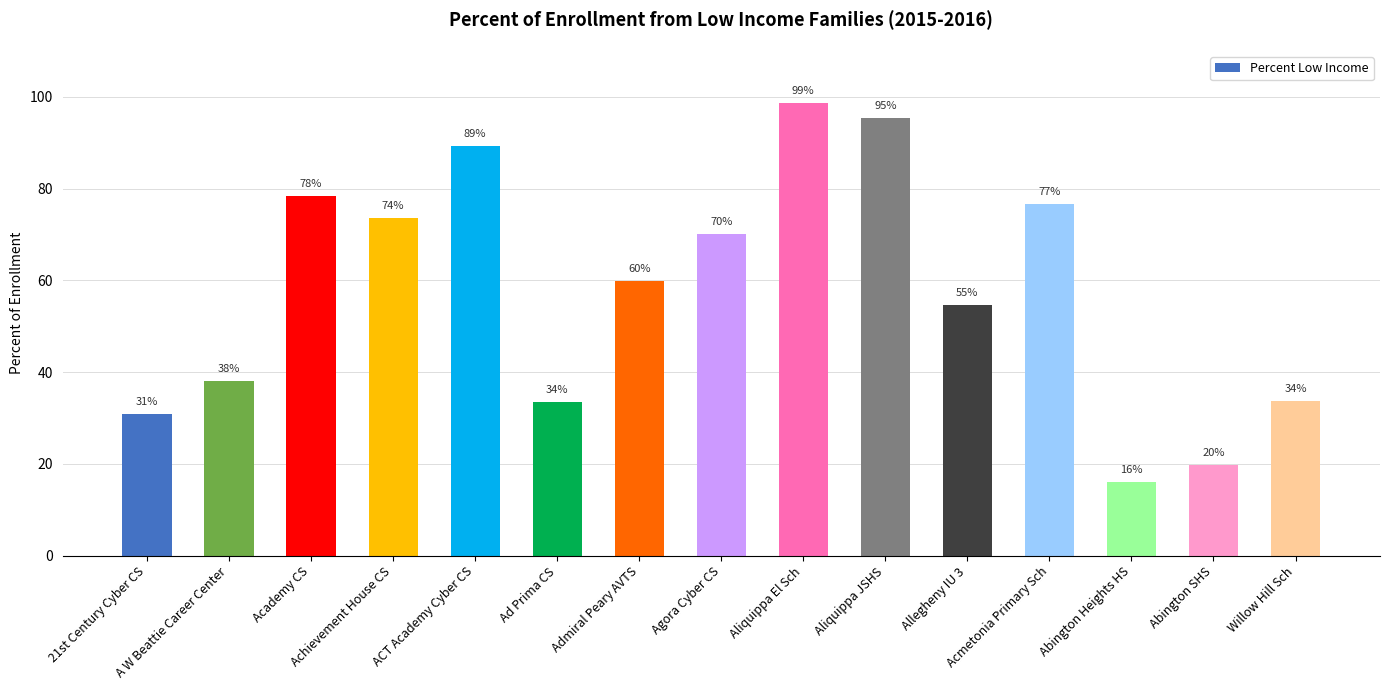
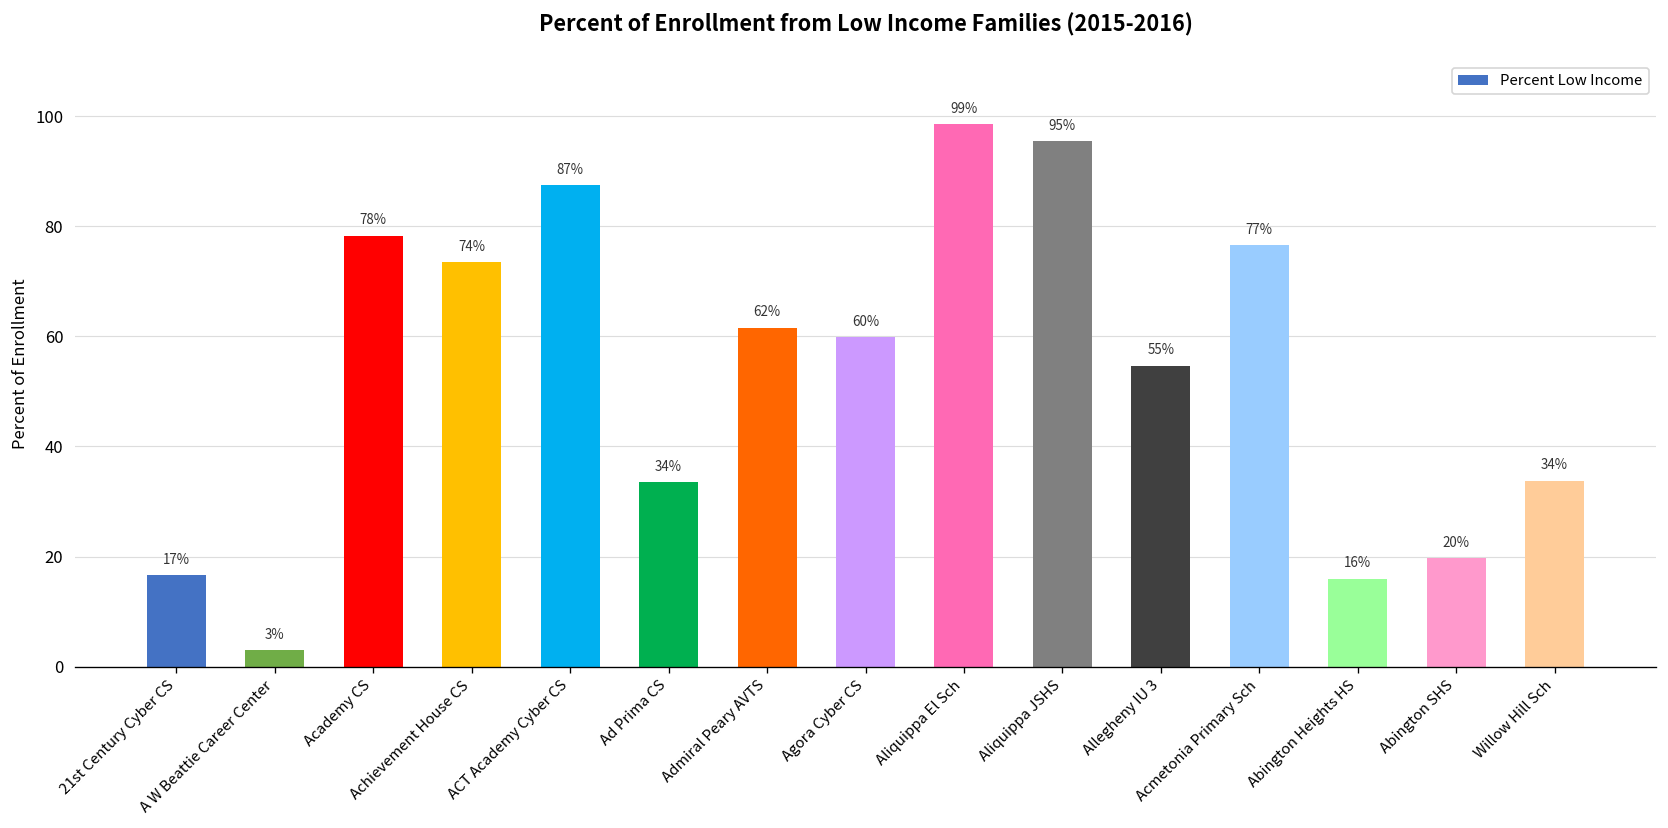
  {
-   "21st Century Cyber CS": "31%",
-   "A W Beattie Career Center": "38%",
+   "21st Century Cyber CS": "17%",
+   "A W Beattie Career Center": "3%",
    "Academy CS": "78%",
    "Achievement House CS": "74%",
-   "ACT Academy Cyber CS": "89%",
+   "ACT Academy Cyber CS": "87%",
    "Ad Prima CS": "34%",
-   "Admiral Peary AVTS": "60%",
-   "Agora Cyber CS": "70%",
+   "Admiral Peary AVTS": "62%",
+   "Agora Cyber CS": "60%",
    "Aliquippa El Sch": "99%",
    "Aliquippa JSHS": "95%",
    "Allegheny IU 3": "55%",
    "Acmetonia Primary Sch": "77%",
    "Abington Heights HS": "16%",
    "Abington SHS": "20%",
    "Willow Hill Sch": "34%"
  }
